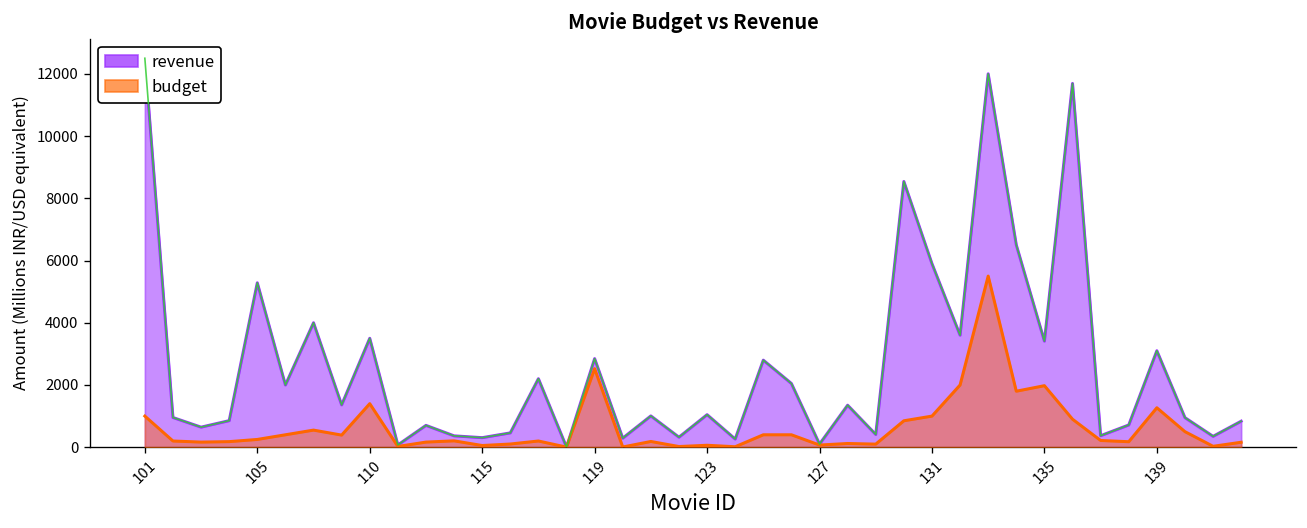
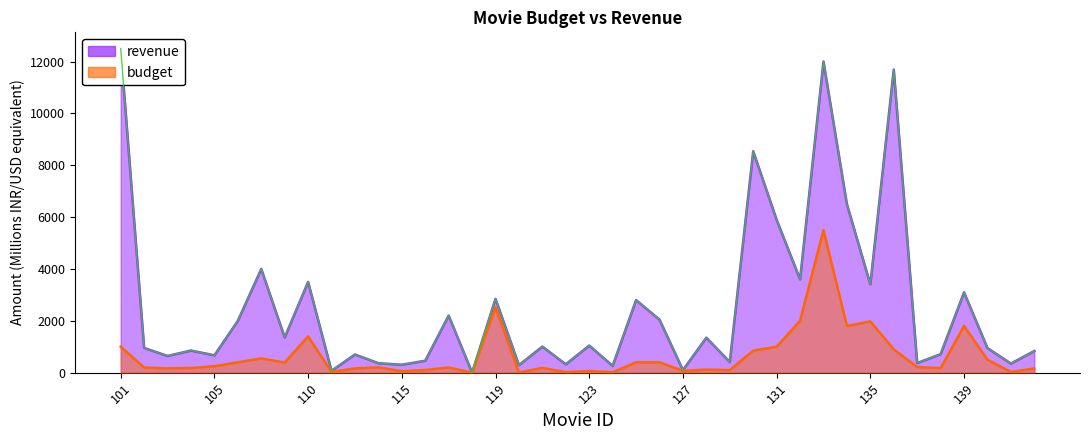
  {
    "revenue": {
-     "105": 5300,
+     "105": 700,
      "110": 3500,
      "115": 300,
      "119": 2800,
      "123": 1000,
      "131": 5900,
      "135": 3400,
      "139": 3100
    },
    "budget": {
      "101": 1000,
      "105": 300,
      "110": 1400,
      "115": 100,
      "119": 2500,
      "123": 100,
      "131": 1000,
      "135": 2000,
-     "139": 1300
+     "139": 1800
    }
  }
